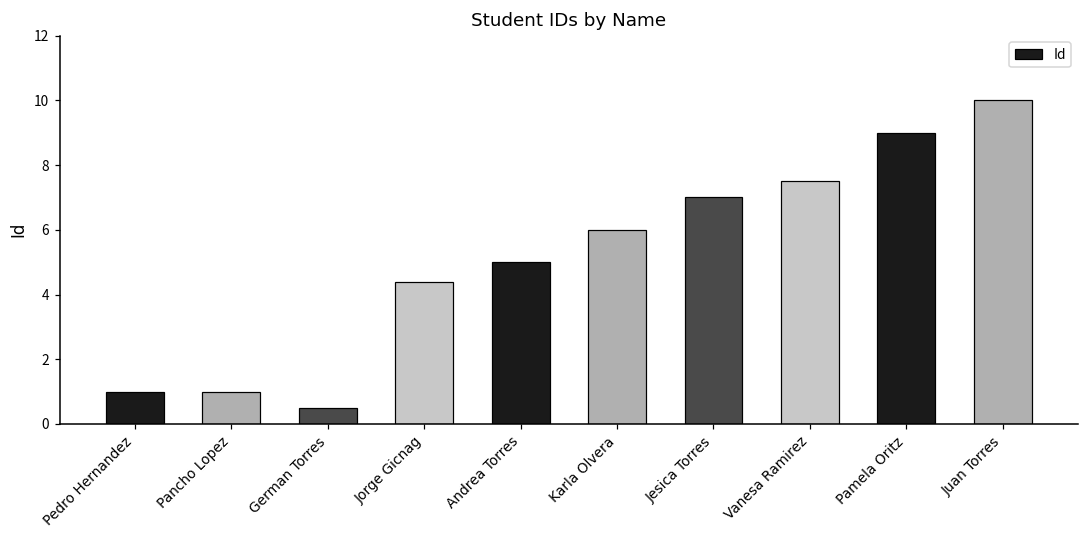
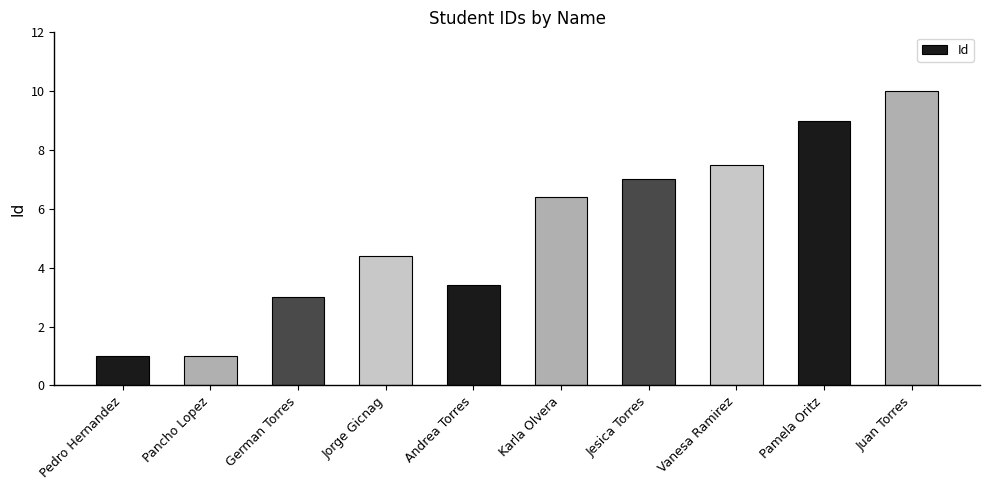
  {
    "Pedro Hernandez": 1.0,
    "Pancho Lopez": 1.0,
-   "German Torres": 0.5,
+   "German Torres": 3.0,
    "Jorge Gicnag": 4.4,
-   "Andrea Torres": 5.0,
-   "Karla Olvera": 6.0,
+   "Andrea Torres": 3.4,
+   "Karla Olvera": 6.4,
    "Jesica Torres": 7.0,
    "Vanesa Ramirez": 7.5,
    "Pamela Oritz": 9.0,
    "Juan Torres": 10.0
  }
